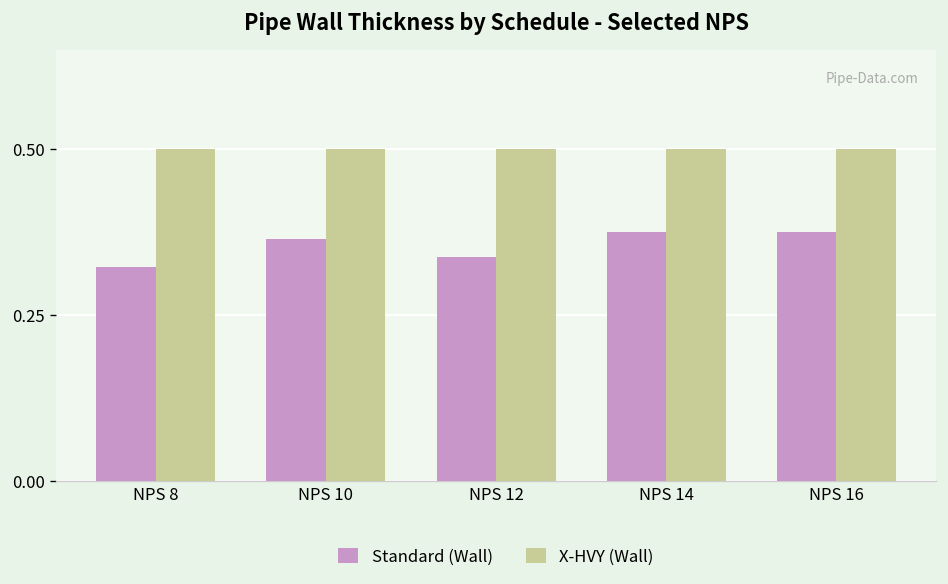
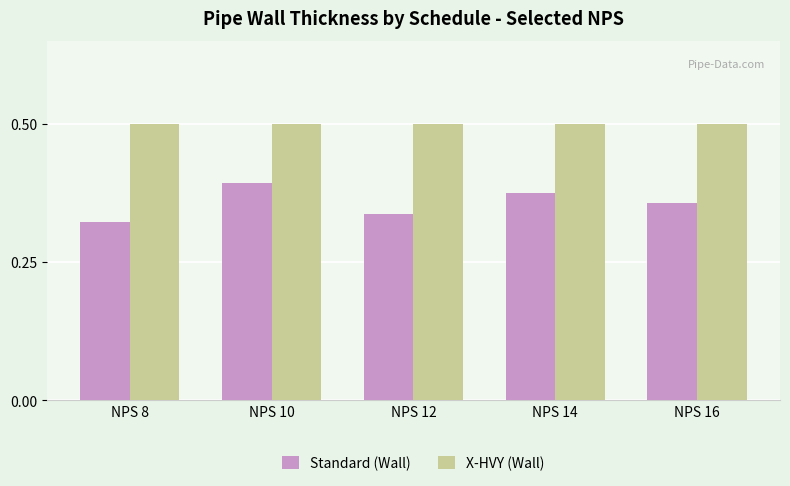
  {
    "Standard (Wall)": {
      "NPS 8": 0.32,
-     "NPS 10": 0.37,
+     "NPS 10": 0.39,
      "NPS 12": 0.34,
      "NPS 14": 0.38,
-     "NPS 16": 0.38
+     "NPS 16": 0.36
    },
    "X-HVY (Wall)": {
      "NPS 8": 0.50,
      "NPS 10": 0.50,
      "NPS 12": 0.50,
      "NPS 14": 0.50,
      "NPS 16": 0.50
    }
  }
